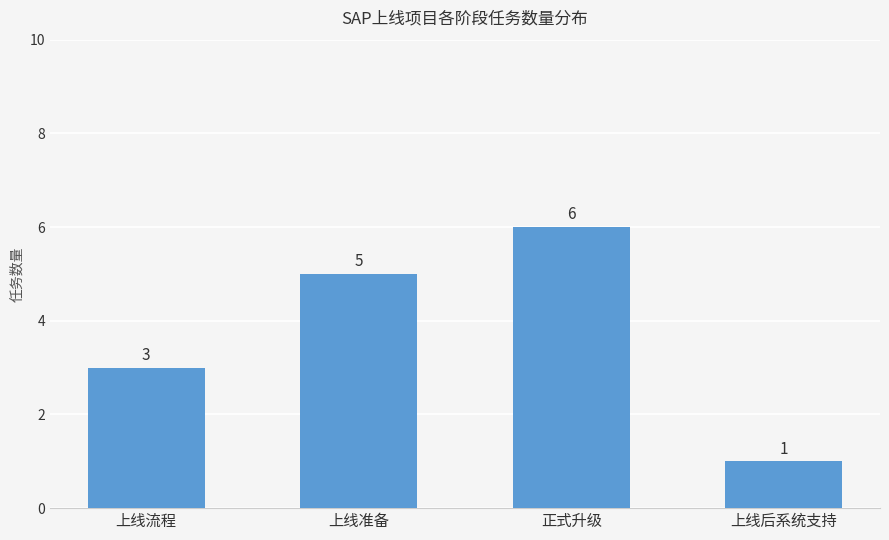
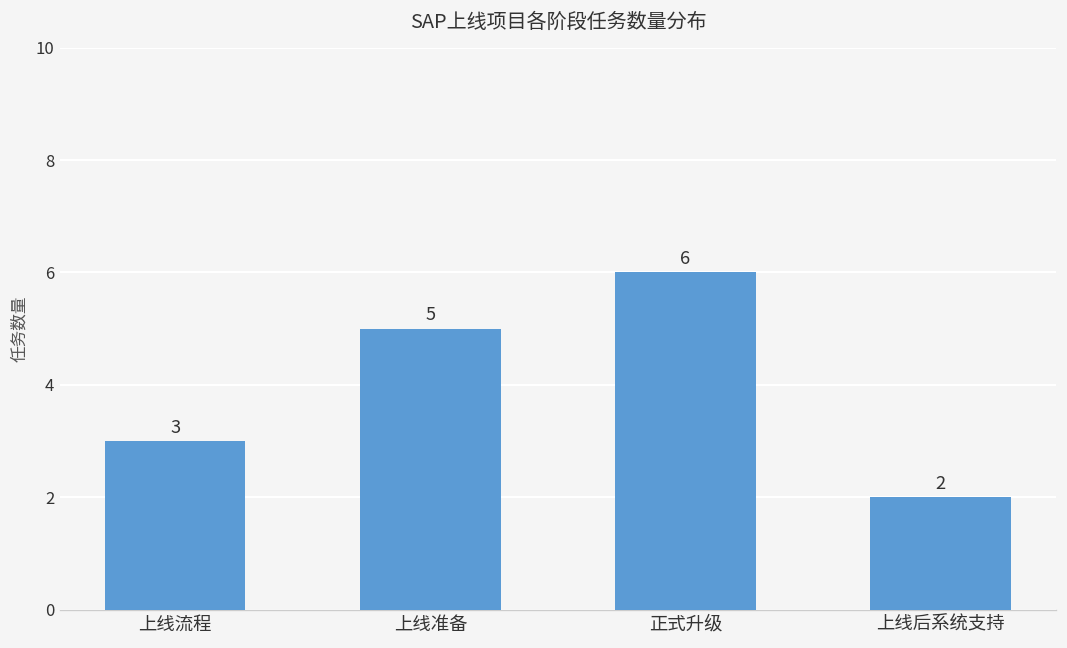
  {
    "上线流程": 3,
    "上线准备": 5,
    "正式升级": 6,
-   "上线后系统支持": 1
+   "上线后系统支持": 2
  }
